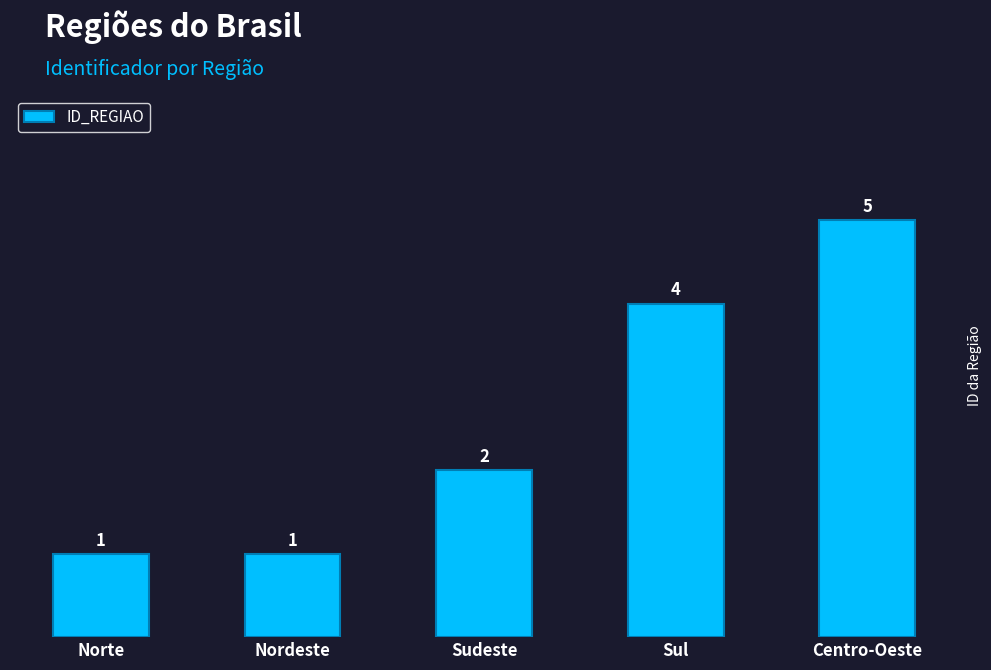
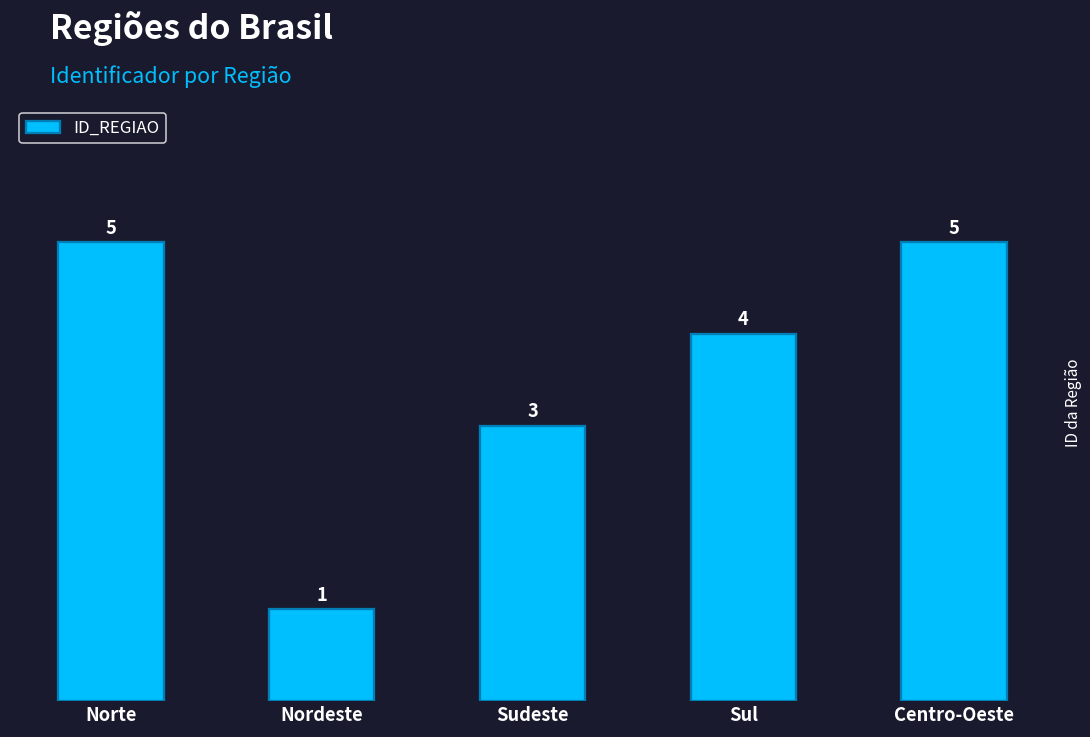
  {
-   "Norte": 1,
+   "Norte": 5,
    "Nordeste": 1,
-   "Sudeste": 2,
+   "Sudeste": 3,
    "Sul": 4,
    "Centro-Oeste": 5
  }
